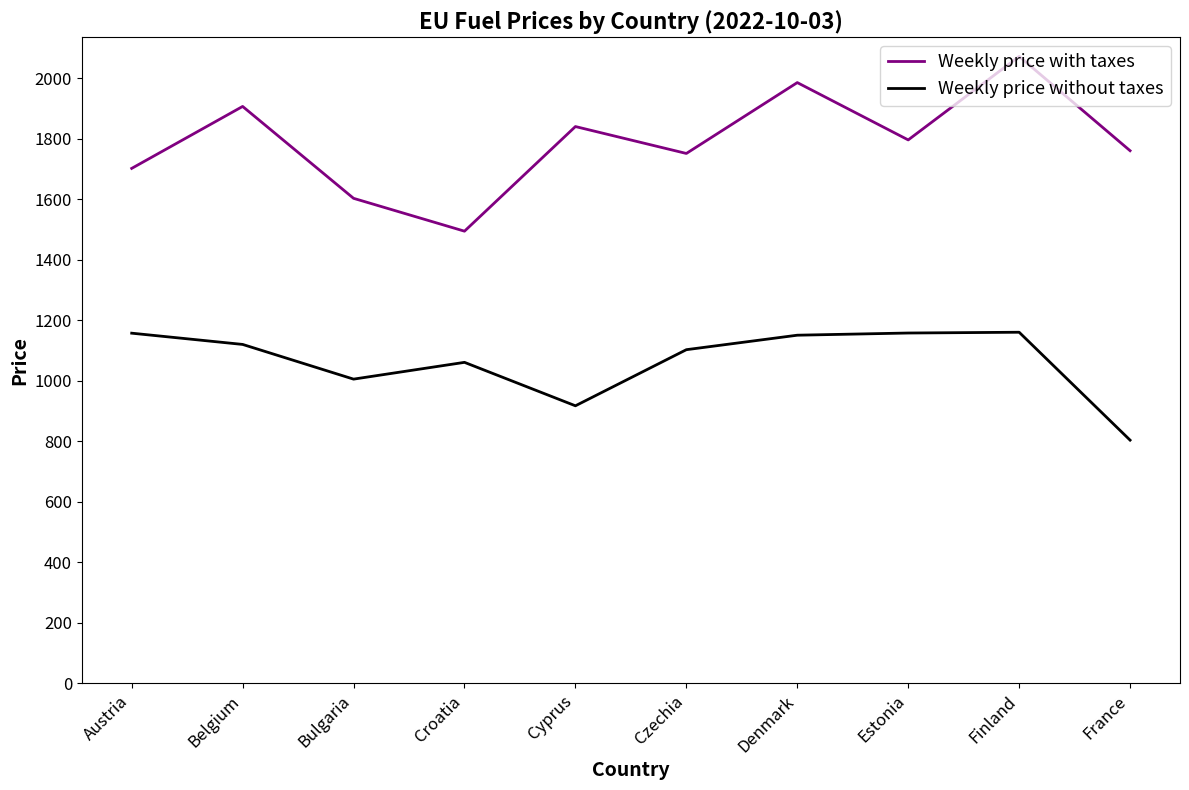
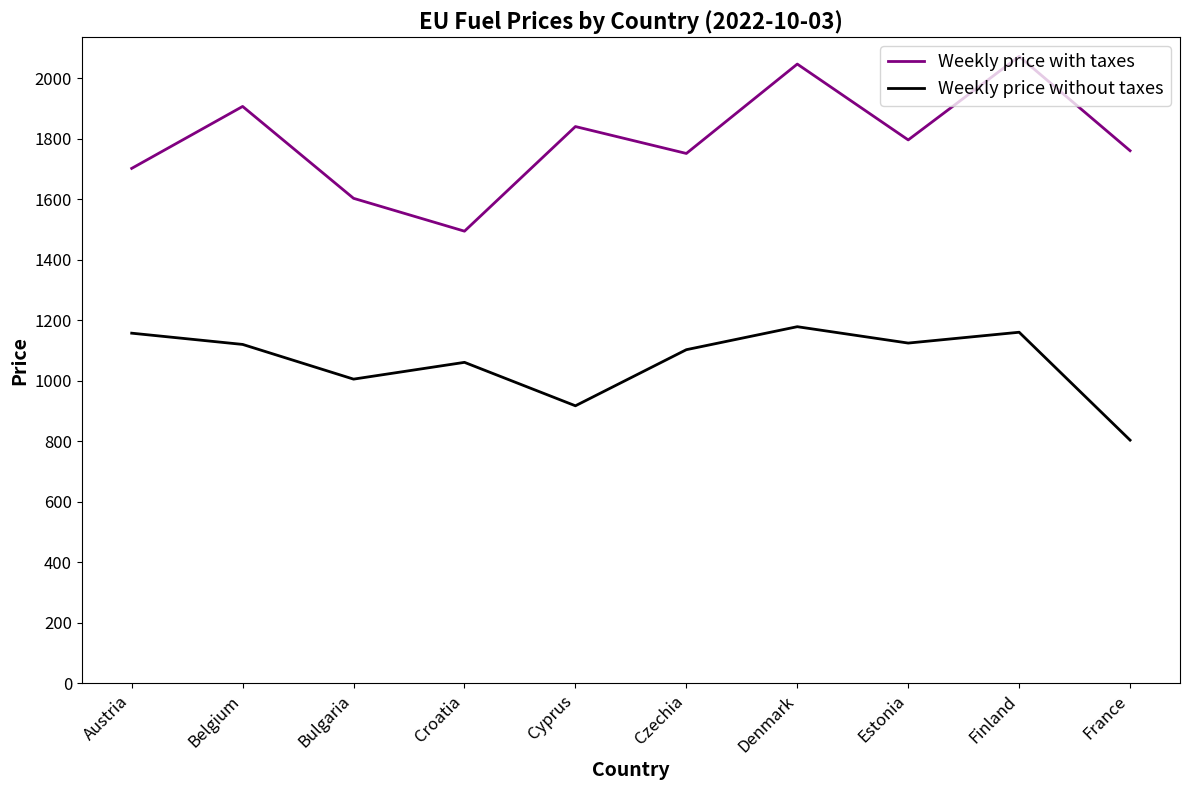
  {
    "Weekly price with taxes": {
      "Austria": 1700,
      "Belgium": 1910,
      "Bulgaria": 1600,
      "Croatia": 1490,
      "Cyprus": 1840,
      "Czechia": 1750,
-     "Denmark": 1990,
+     "Denmark": 2050,
      "Estonia": 1800,
      "France": 1760
    },
    "Weekly price without taxes": {
      "Austria": 1160,
      "Belgium": 1120,
      "Bulgaria": 1010,
      "Croatia": 1060,
      "Cyprus": 920,
      "Czechia": 1100,
-     "Denmark": 1150,
-     "Estonia": 1160,
+     "Denmark": 1180,
+     "Estonia": 1120,
      "Finland": 1160,
      "France": 800
    }
  }
